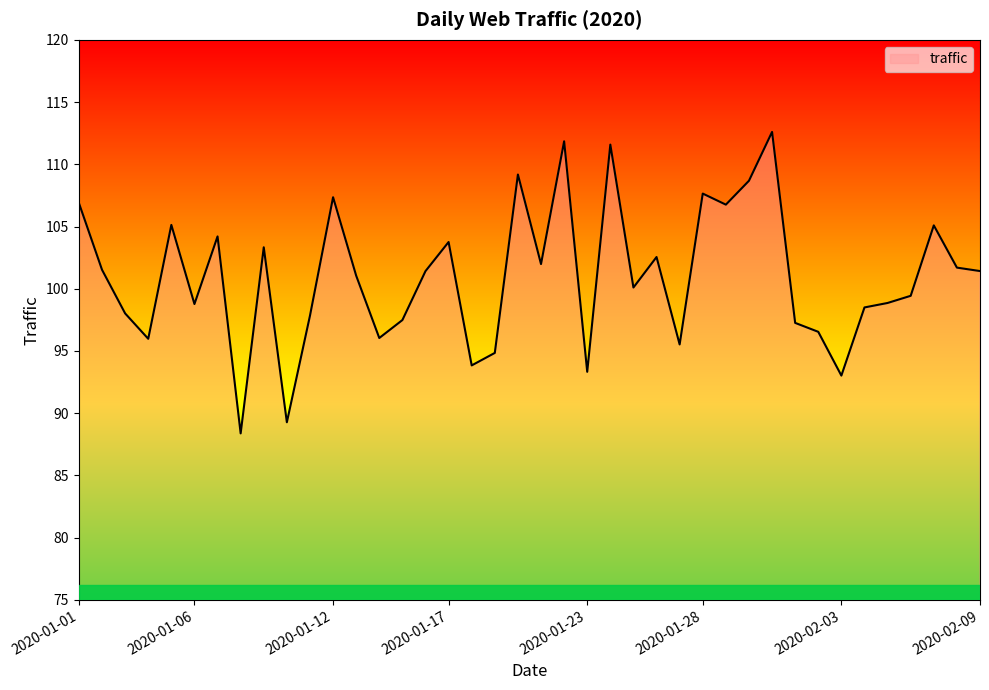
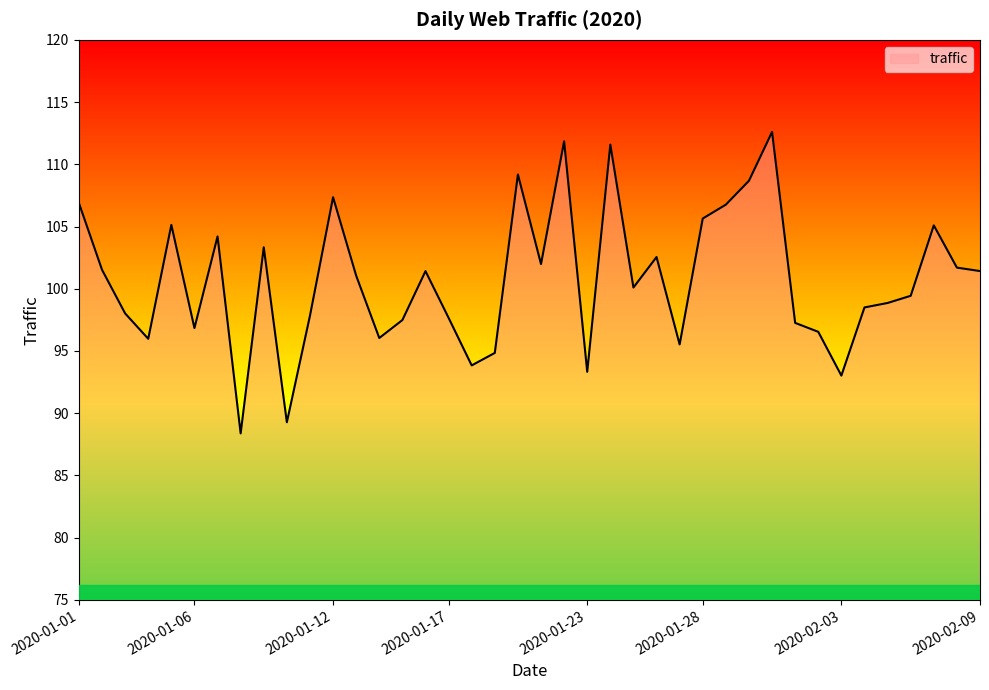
  {
    "2020-01-01": 106.9,
-   "2020-01-06": 98.8,
+   "2020-01-06": 96.8,
    "2020-01-12": 107.4,
-   "2020-01-17": 103.8,
+   "2020-01-17": 97.7,
    "2020-01-23": 93.3,
-   "2020-01-28": 107.6,
+   "2020-01-28": 105.6,
    "2020-02-03": 93.0,
    "2020-02-09": 101.4
  }
